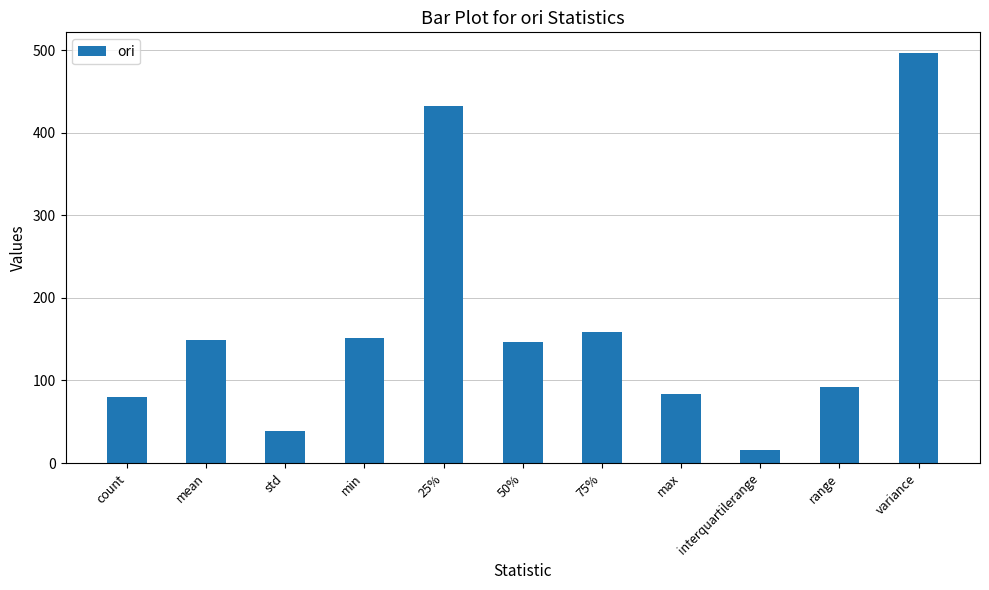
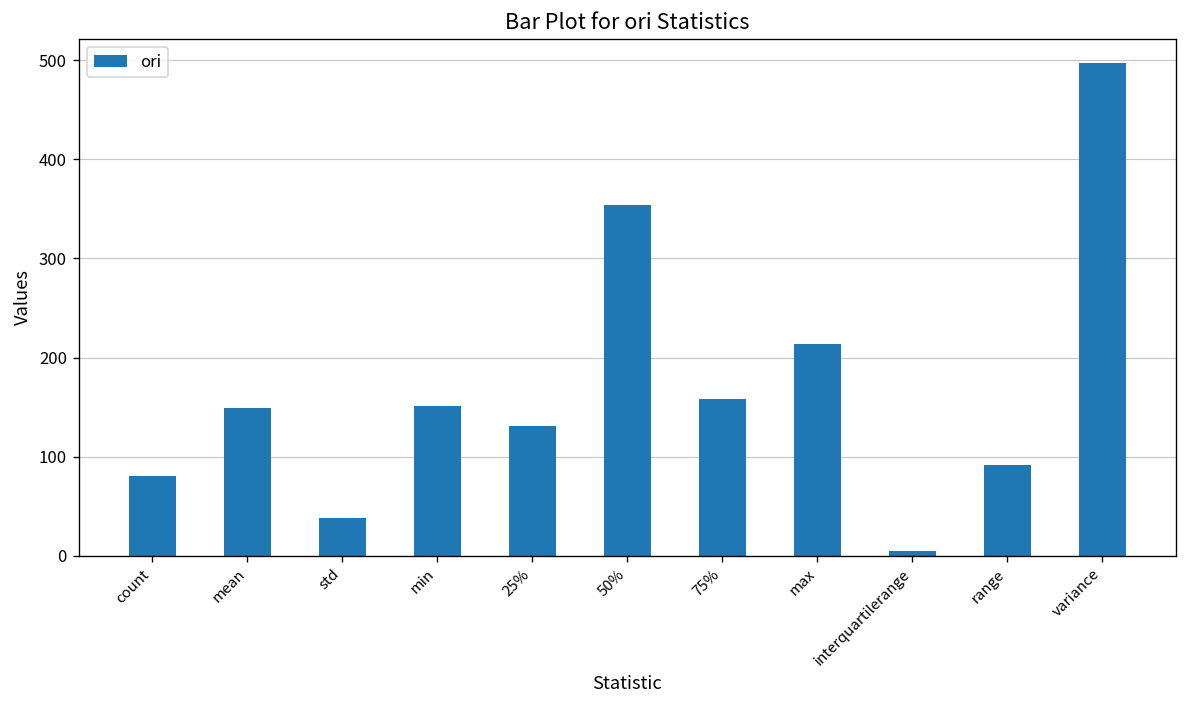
  {
    "count": 80,
    "mean": 150,
    "std": 40,
    "min": 150,
-   "25%": 430,
-   "50%": 150,
+   "25%": 130,
+   "50%": 350,
    "75%": 160,
-   "max": 80,
-   "interquartilerange": 20,
+   "max": 210,
+   "interquartilerange": 10,
    "range": 90,
    "variance": 500
  }
